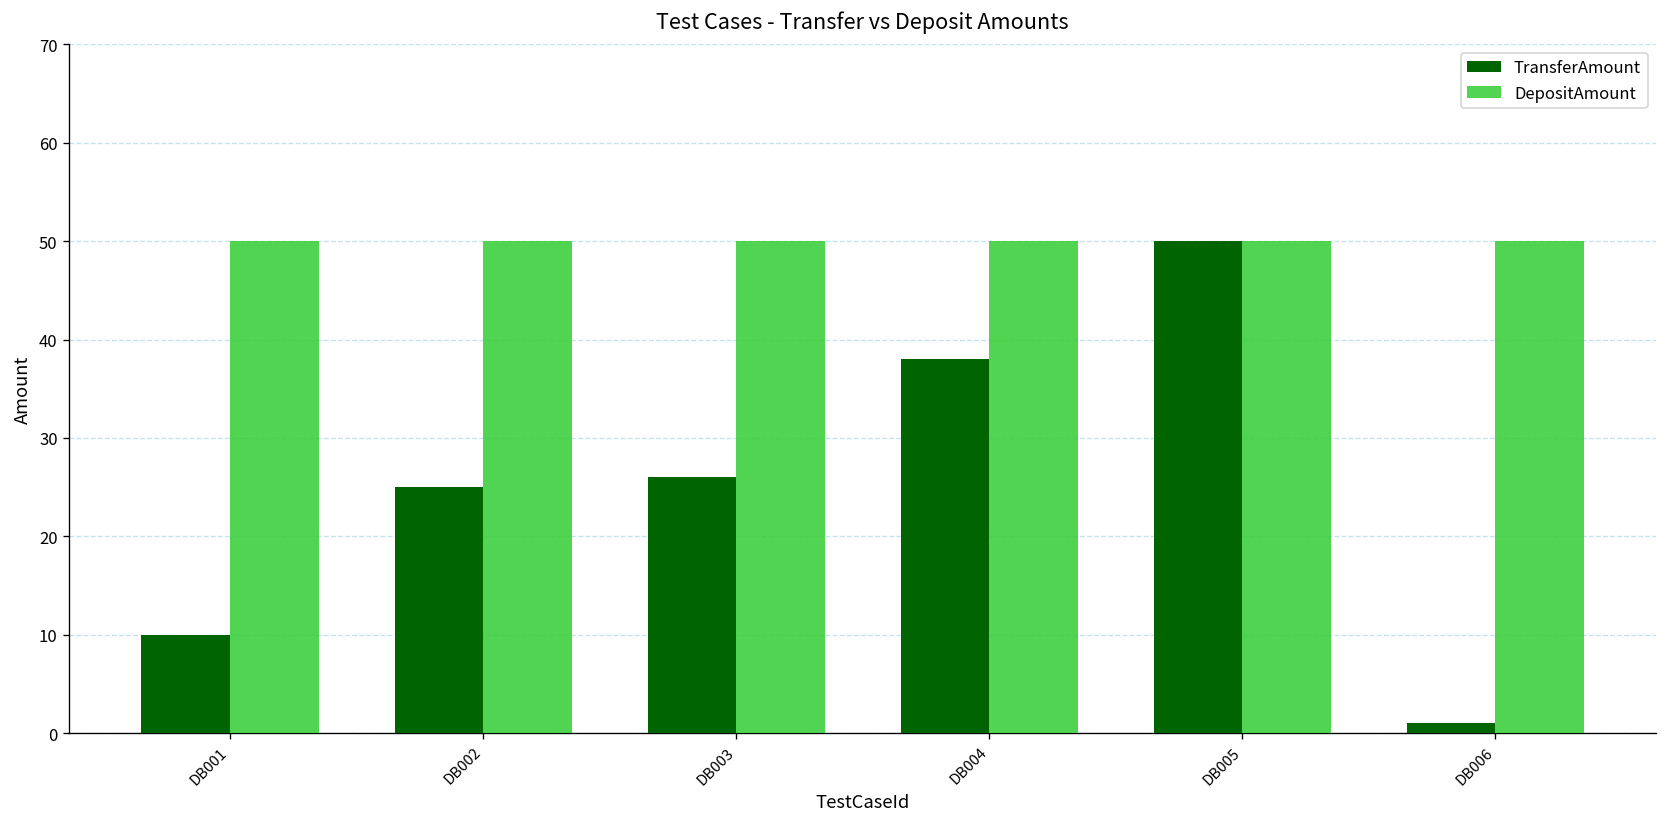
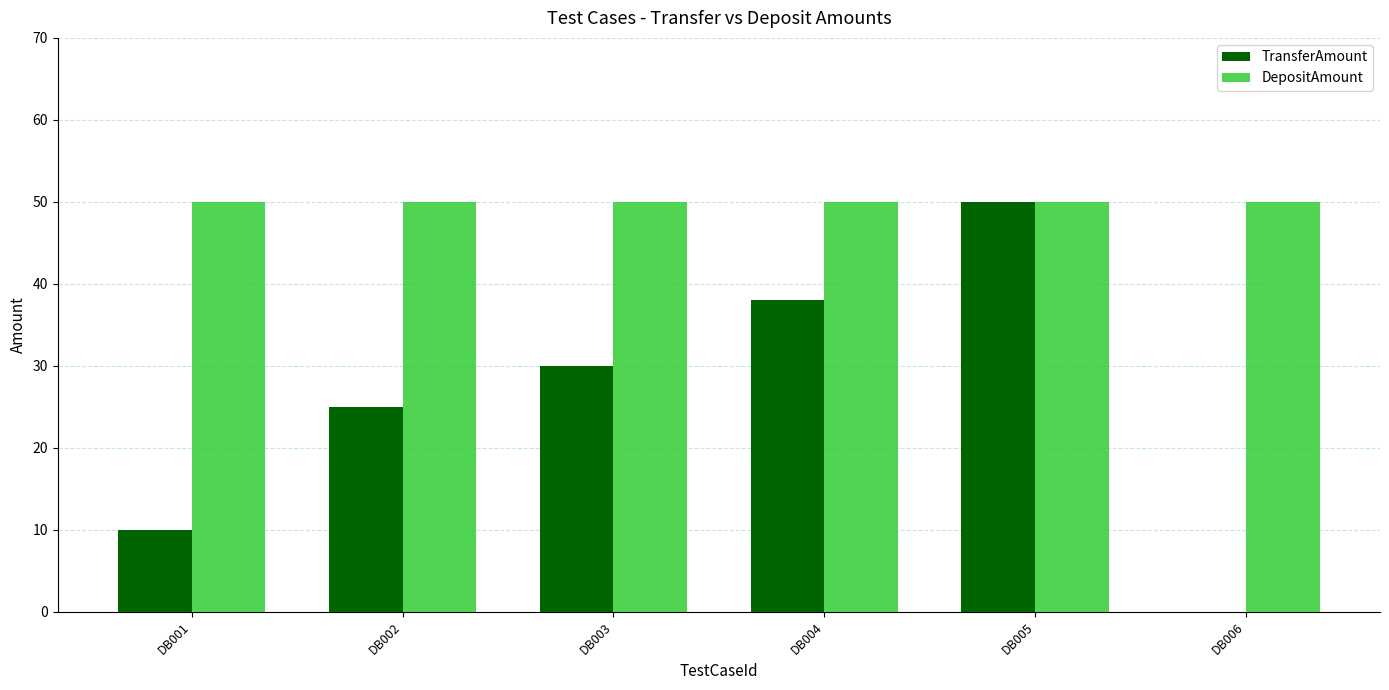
  {
    "TransferAmount": {
      "DB001": 10,
      "DB002": 25,
-     "DB003": 26,
+     "DB003": 30,
      "DB004": 38,
      "DB005": 50,
-     "DB006": 1
+     "DB006": 0
    },
    "DepositAmount": {
      "DB001": 50,
      "DB002": 50,
      "DB003": 50,
      "DB004": 50,
      "DB005": 50,
      "DB006": 50
    }
  }
